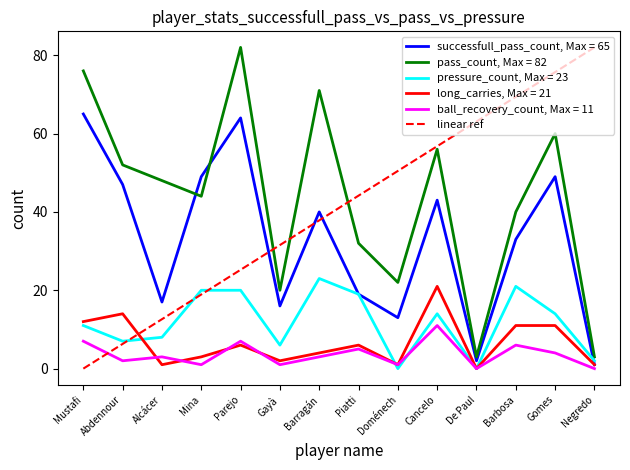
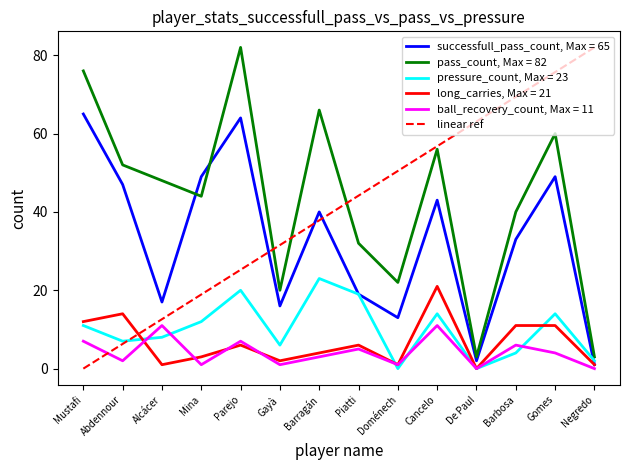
  {
    "successfull_pass_count, Max = 65": {
      "Mustafi": 65,
      "Abdennour": 47,
      "Alcácer": 17,
      "Mina": 49,
      "Parejo": 64,
      "Gayà": 16,
      "Barragán": 40,
      "Doménech": 13,
      "Cancelo": 43,
      "De Paul": 2,
      "Barbosa": 33,
      "Gomes": 49
    },
    "pass_count, Max = 82": {
      "Mustafi": 76,
      "Abdennour": 52,
      "Alcácer": 48,
      "Mina": 44,
      "Parejo": 82,
      "Gayà": 20,
-     "Barragán": 71,
+     "Barragán": 66,
      "Piatti": 32,
      "Doménech": 22,
      "Cancelo": 56,
      "De Paul": 3,
      "Barbosa": 40,
      "Negredo": 3
    },
    "pressure_count, Max = 23": {
      "Mustafi": 11,
      "Abdennour": 7,
      "Alcácer": 8,
-     "Mina": 20,
+     "Mina": 12,
      "Parejo": 20,
      "Gayà": 6,
      "Barragán": 23,
      "Doménech": 0,
      "Cancelo": 14,
-     "Barbosa": 21,
+     "Barbosa": 4,
      "Gomes": 14,
      "Negredo": 2
    },
    "ball_recovery_count, Max = 11": {
      "Mustafi": 7,
      "Abdennour": 2,
-     "Alcácer": 3,
+     "Alcácer": 11,
      "Mina": 1,
      "Parejo": 7,
      "Gayà": 1,
      "Barragán": 3,
      "Piatti": 5,
      "Cancelo": 11,
      "Barbosa": 6,
      "Gomes": 4,
      "Negredo": 0
    }
  }
